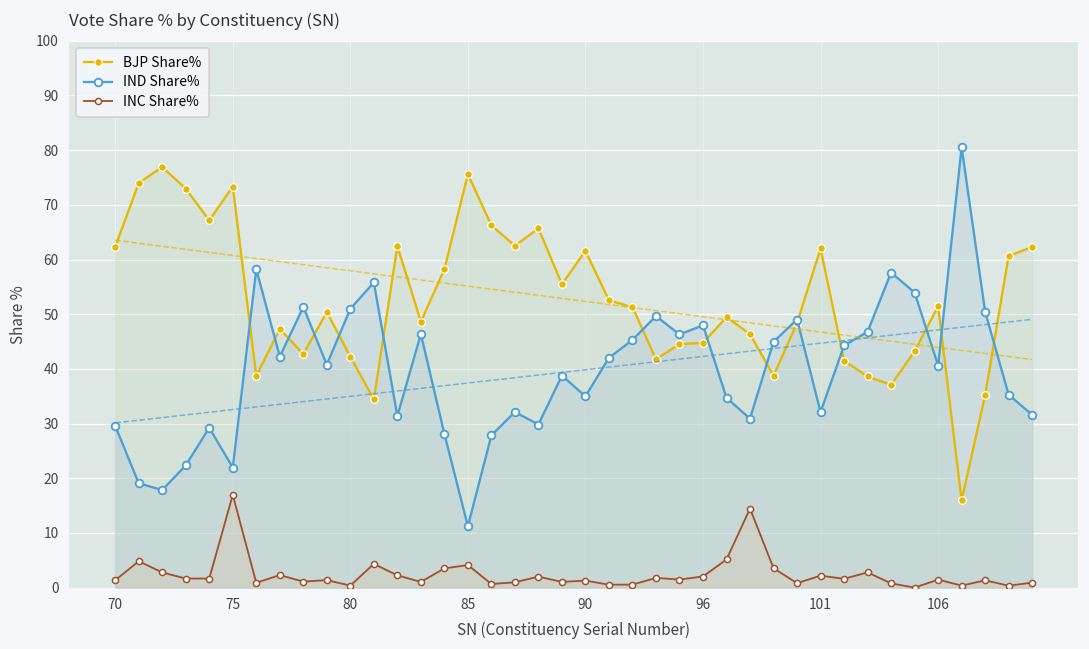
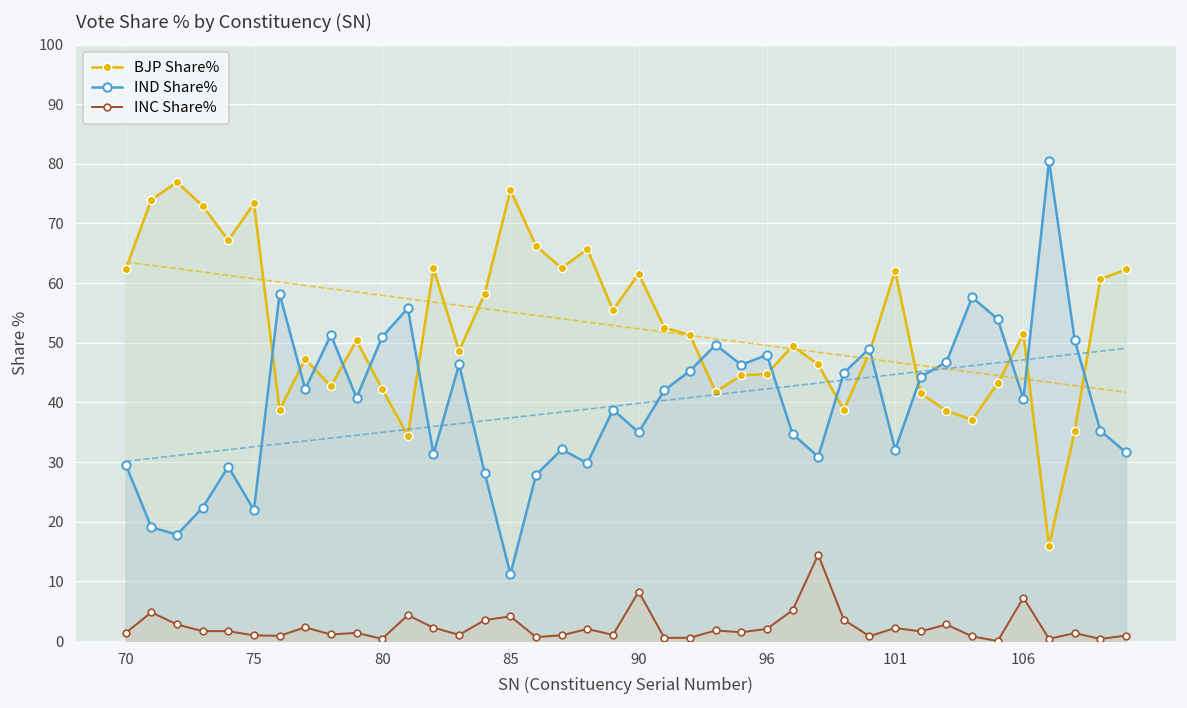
  {
    "INC Share%": {
      "70": 1,
-     "75": 17,
+     "75": 1,
      "80": 0,
      "85": 4,
-     "90": 1,
+     "90": 8,
      "96": 2,
      "101": 2,
-     "106": 1
+     "106": 7
    }
  }
